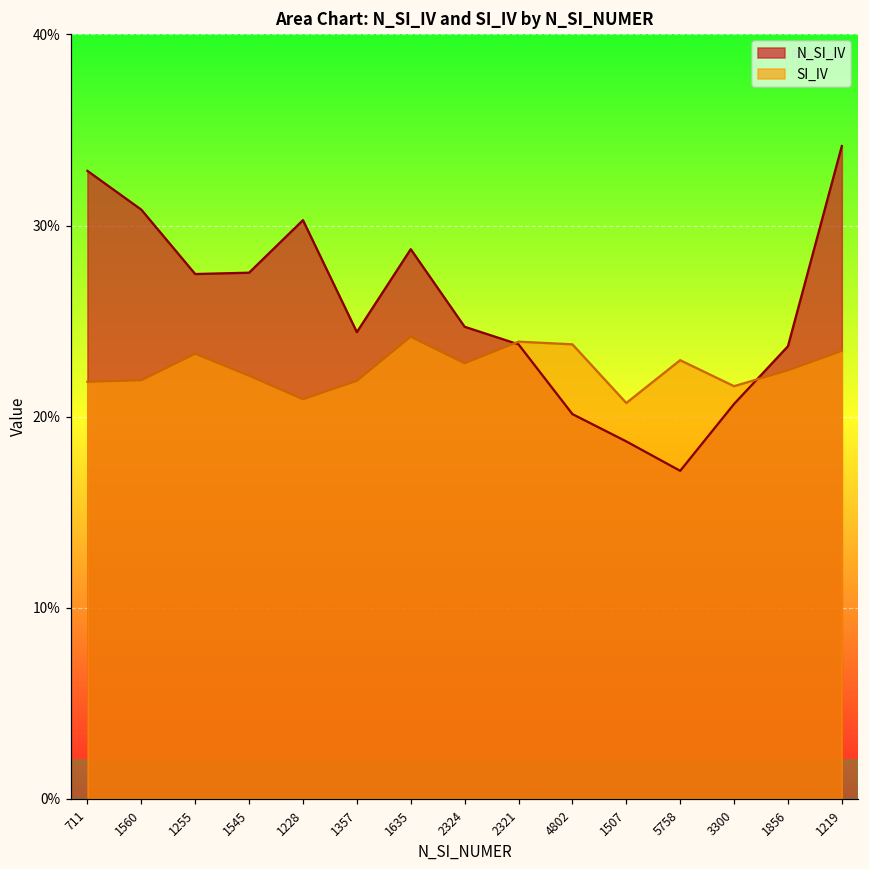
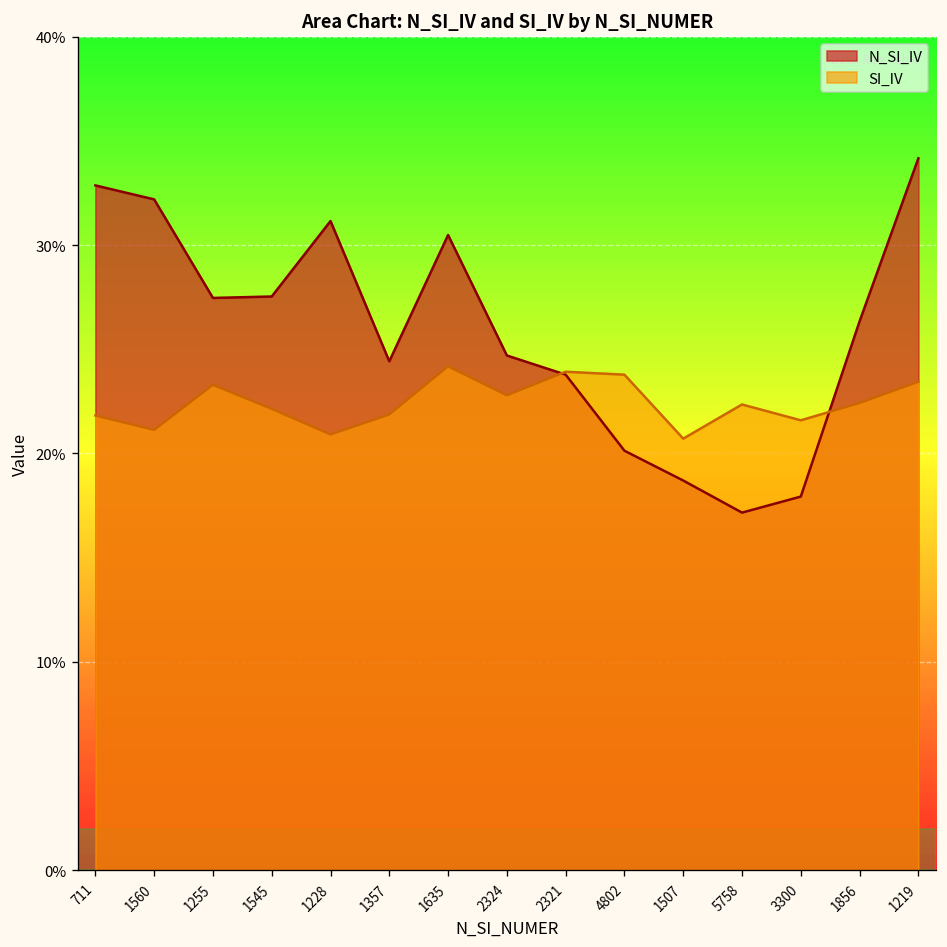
  {
    "N_SI_IV": {
      "711": "32.9%",
-     "1560": "30.8%",
+     "1560": "32.2%",
      "1255": "27.5%",
      "1545": "27.5%",
-     "1228": "30.3%",
+     "1228": "31.2%",
      "1357": "24.4%",
-     "1635": "28.8%",
+     "1635": "30.5%",
      "2324": "24.7%",
      "4802": "20.1%",
      "1507": "18.7%",
      "5758": "17.2%",
-     "3300": "20.7%",
-     "1856": "23.7%",
+     "3300": "17.9%",
+     "1856": "26.3%",
      "1219": "34.2%"
    },
    "SI_IV": {
      "711": "21.8%",
-     "1560": "21.9%",
+     "1560": "21.1%",
      "1255": "23.3%",
      "1545": "22.1%",
      "1228": "20.9%",
      "1357": "21.9%",
      "1635": "24.2%",
      "2324": "22.8%",
      "4802": "23.8%",
      "1507": "20.7%",
-     "5758": "23.0%",
+     "5758": "22.4%",
      "3300": "21.6%",
      "1856": "22.4%",
      "1219": "23.4%"
    }
  }
